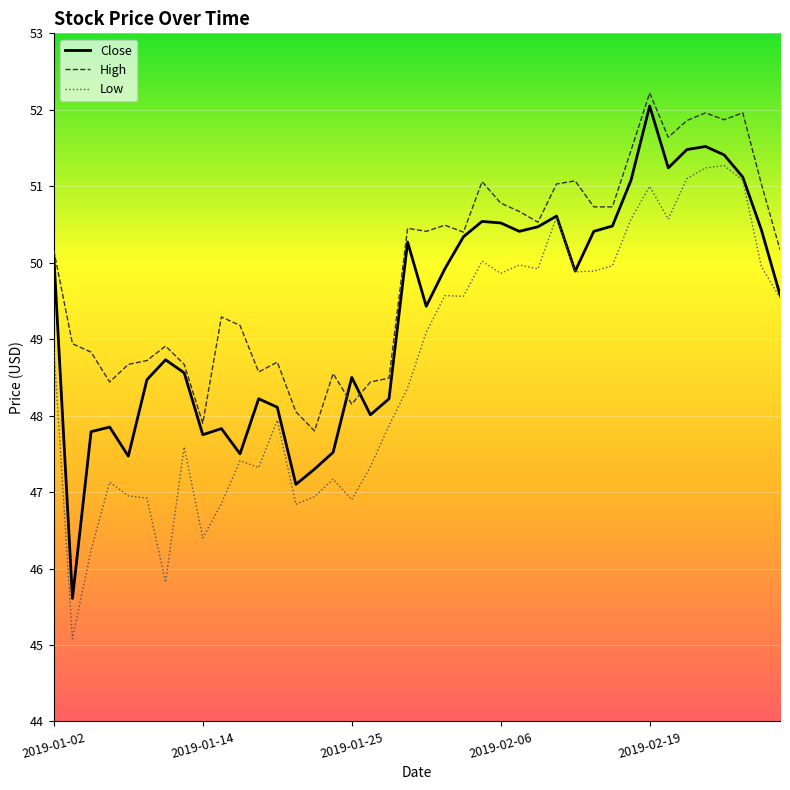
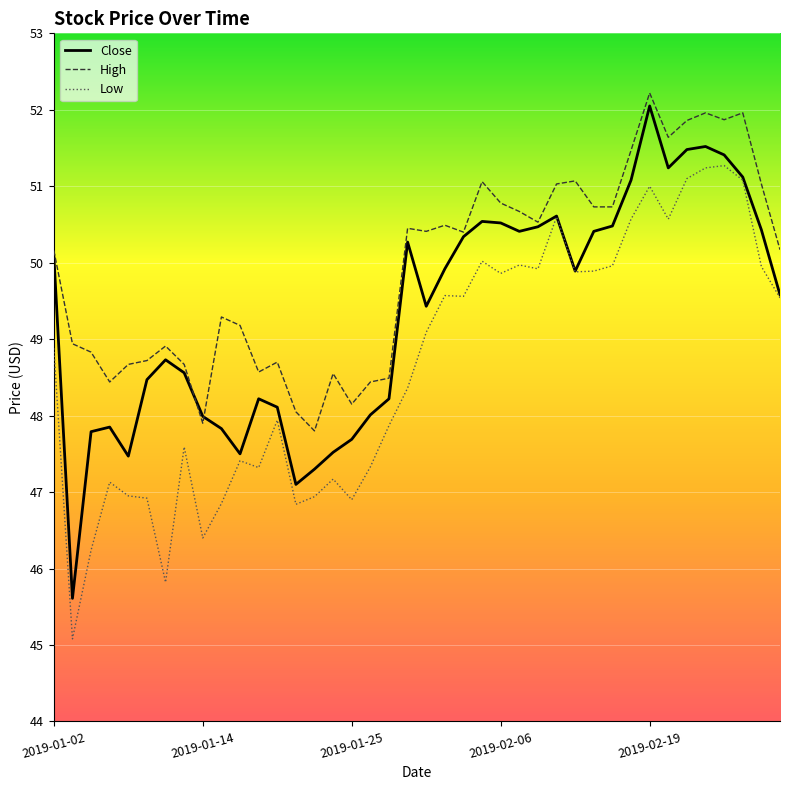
  {
    "Close": {
      "2019-01-02": 50.1,
-     "2019-01-14": 47.8,
-     "2019-01-25": 48.5,
+     "2019-01-14": 48.0,
+     "2019-01-25": 47.7,
      "2019-02-06": 50.5,
      "2019-02-19": 52.1
    }
  }
